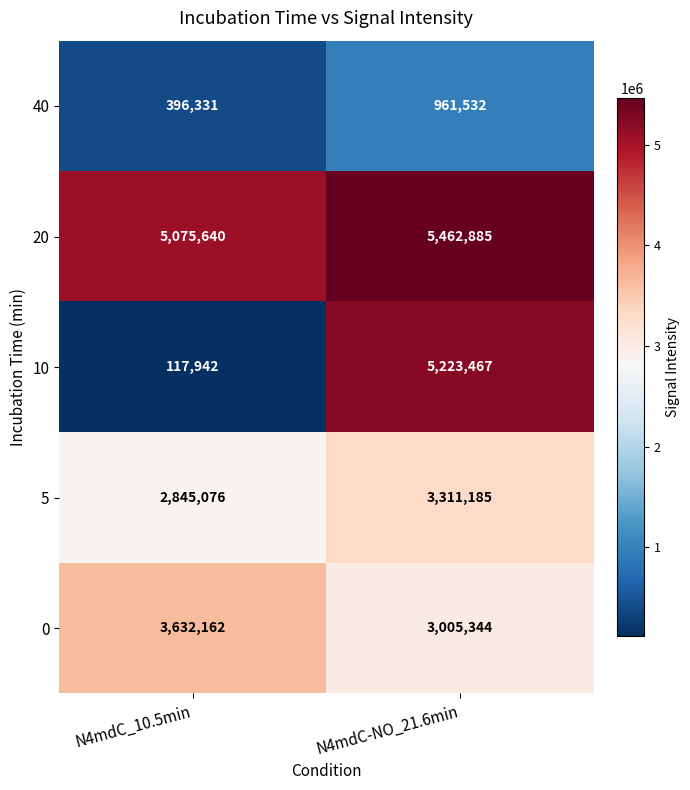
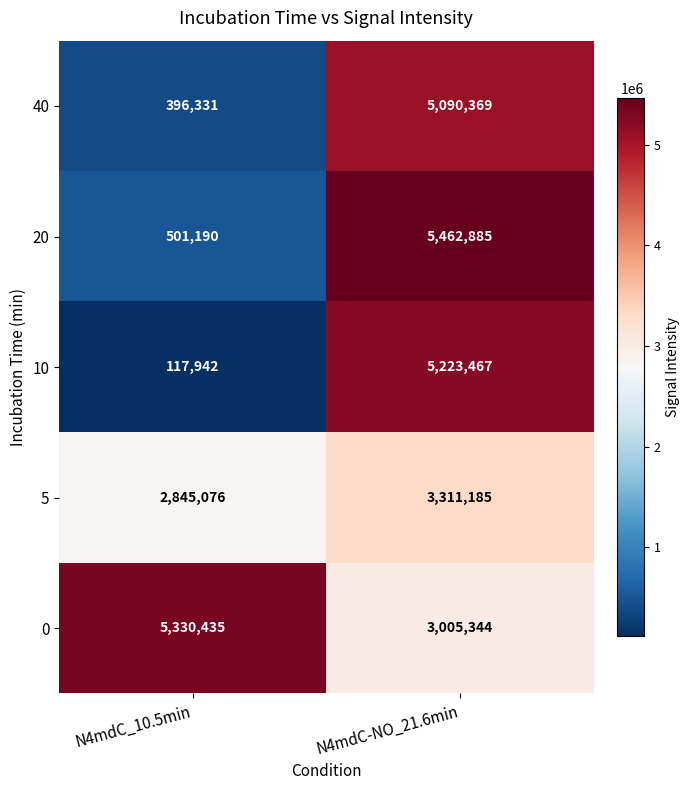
  {
    "40": {
      "N4mdC_10.5min": "396,331",
-     "N4mdC-NO_21.6min": "961,532"
+     "N4mdC-NO_21.6min": "5,090,369"
    },
    "20": {
-     "N4mdC_10.5min": "5,075,640",
+     "N4mdC_10.5min": "501,190",
      "N4mdC-NO_21.6min": "5,462,885"
    },
    "10": {
      "N4mdC_10.5min": "117,942",
      "N4mdC-NO_21.6min": "5,223,467"
    },
    "5": {
      "N4mdC_10.5min": "2,845,076",
      "N4mdC-NO_21.6min": "3,311,185"
    },
    "0": {
-     "N4mdC_10.5min": "3,632,162",
+     "N4mdC_10.5min": "5,330,435",
      "N4mdC-NO_21.6min": "3,005,344"
    }
  }
